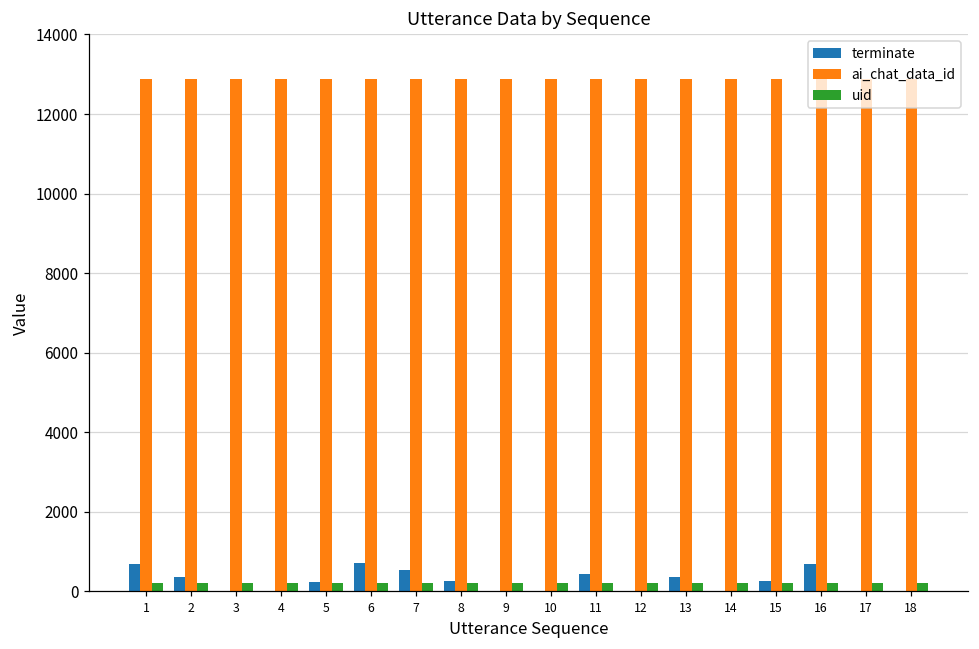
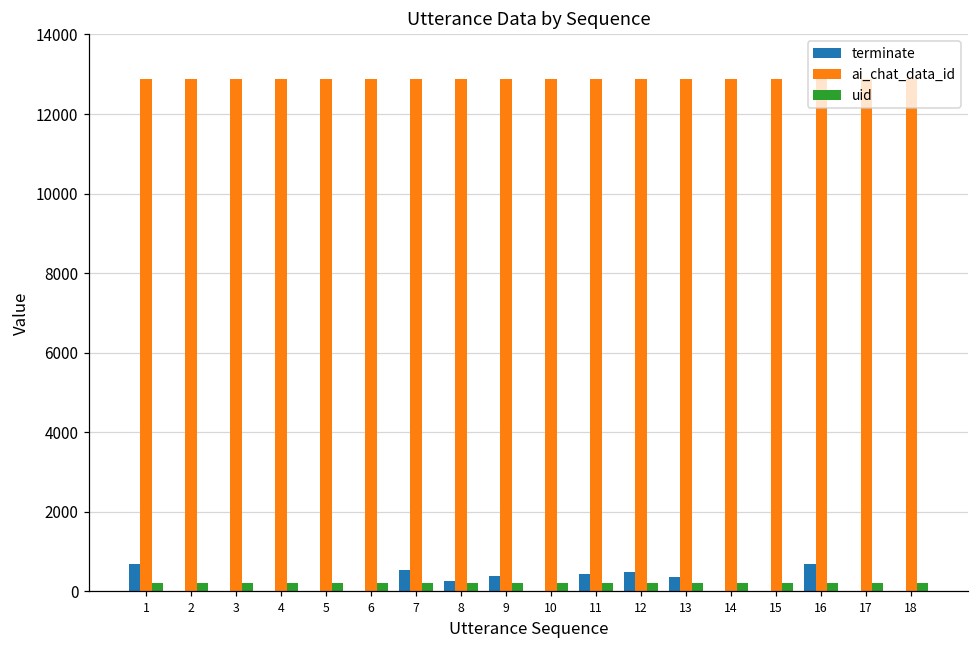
  {
    "terminate": {
      "1": 700,
-     "2": 400,
+     "2": 0,
      "3": 0,
      "4": 0,
-     "5": 200,
-     "6": 700,
+     "5": 0,
+     "6": 0,
      "7": 500,
      "8": 300,
-     "9": 0,
+     "9": 400,
      "10": 0,
      "11": 400,
-     "12": 0,
+     "12": 500,
      "13": 400,
      "14": 0,
-     "15": 300,
+     "15": 0,
      "16": 700,
      "17": 0
    },
    "ai_chat_data_id": {
      "1": 12900,
      "2": 12900,
      "3": 12900,
      "4": 12900,
      "5": 12900,
      "6": 12900,
      "7": 12900,
      "8": 12900,
      "9": 12900,
      "10": 12900,
      "11": 12900,
      "12": 12900,
      "13": 12900,
      "14": 12900,
      "15": 12900
    },
    "uid": {
      "1": 200,
      "2": 200,
      "3": 200,
      "4": 200,
      "5": 200,
      "6": 200,
      "7": 200,
      "8": 200,
      "9": 200,
      "10": 200,
      "11": 200,
      "12": 200,
      "13": 200,
      "14": 200,
      "15": 200,
      "16": 200,
      "17": 200,
      "18": 200
    }
  }
